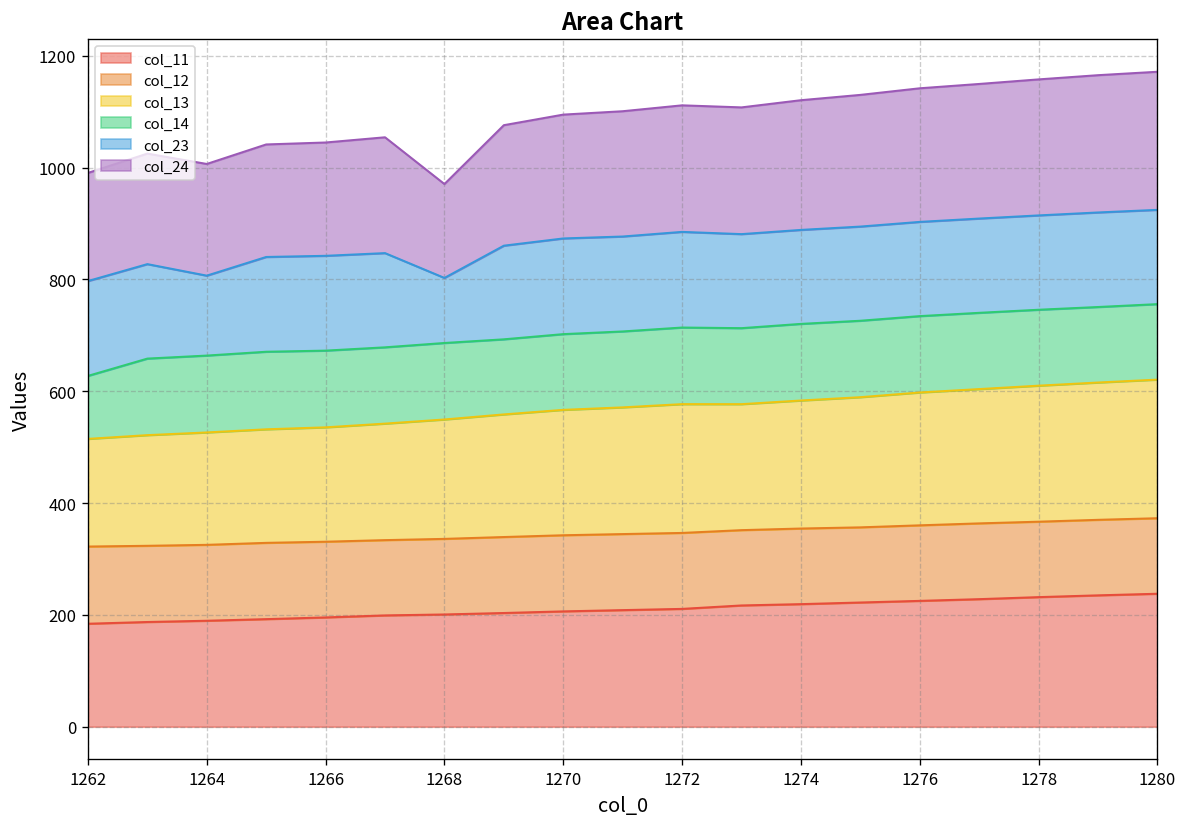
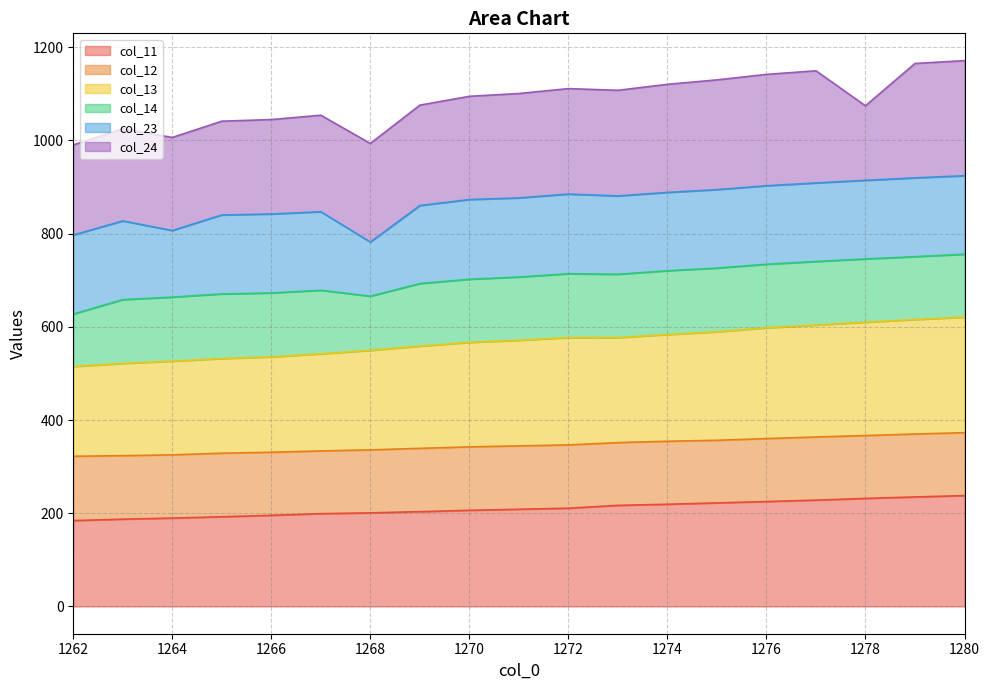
  {
    "col_14": {
      "1262": 110,
      "1264": 140,
      "1266": 140,
-     "1268": 140,
+     "1268": 120,
      "1270": 140,
      "1272": 140,
      "1274": 140,
      "1276": 140,
      "1278": 140,
      "1280": 140
    },
    "col_23": {
      "1262": 170,
      "1264": 140,
      "1266": 170,
      "1268": 120,
      "1270": 170,
      "1272": 170,
      "1274": 170,
      "1276": 170,
      "1278": 170,
      "1280": 170
    },
    "col_24": {
      "1262": 190,
      "1264": 200,
      "1266": 200,
-     "1268": 170,
+     "1268": 210,
      "1270": 220,
      "1272": 230,
      "1274": 230,
      "1276": 240,
-     "1278": 240,
+     "1278": 160,
      "1280": 250
    }
  }
